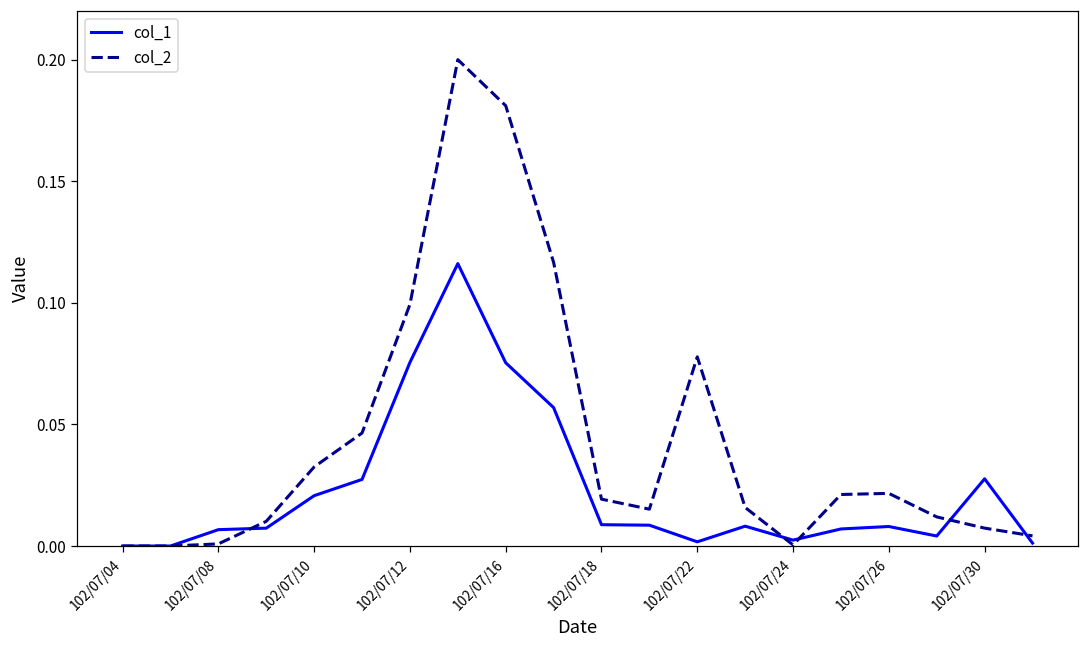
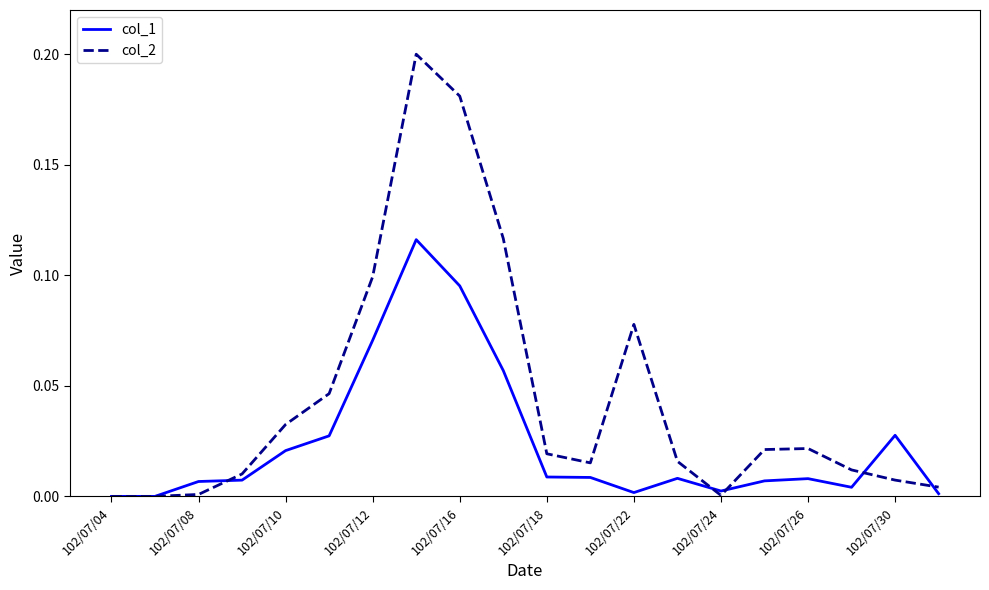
  {
    "col_1": {
      "102/07/08": 0.007,
      "102/07/10": 0.021,
-     "102/07/12": 0.076,
-     "102/07/16": 0.075,
+     "102/07/12": 0.071,
+     "102/07/16": 0.095,
      "102/07/18": 0.009,
      "102/07/22": 0.002,
      "102/07/24": 0.002,
      "102/07/26": 0.008,
      "102/07/30": 0.028
    },
    "col_2": {
      "102/07/08": 0.001,
      "102/07/10": 0.033,
      "102/07/12": 0.099,
      "102/07/16": 0.181,
      "102/07/18": 0.019,
      "102/07/22": 0.078,
      "102/07/24": 0.000,
      "102/07/26": 0.022,
      "102/07/30": 0.007
    }
  }
